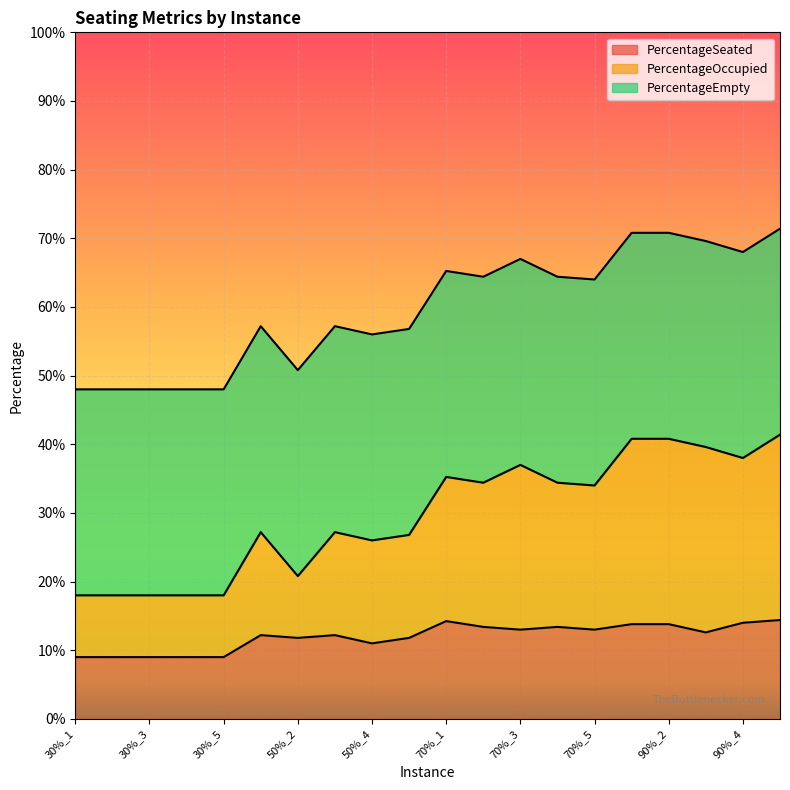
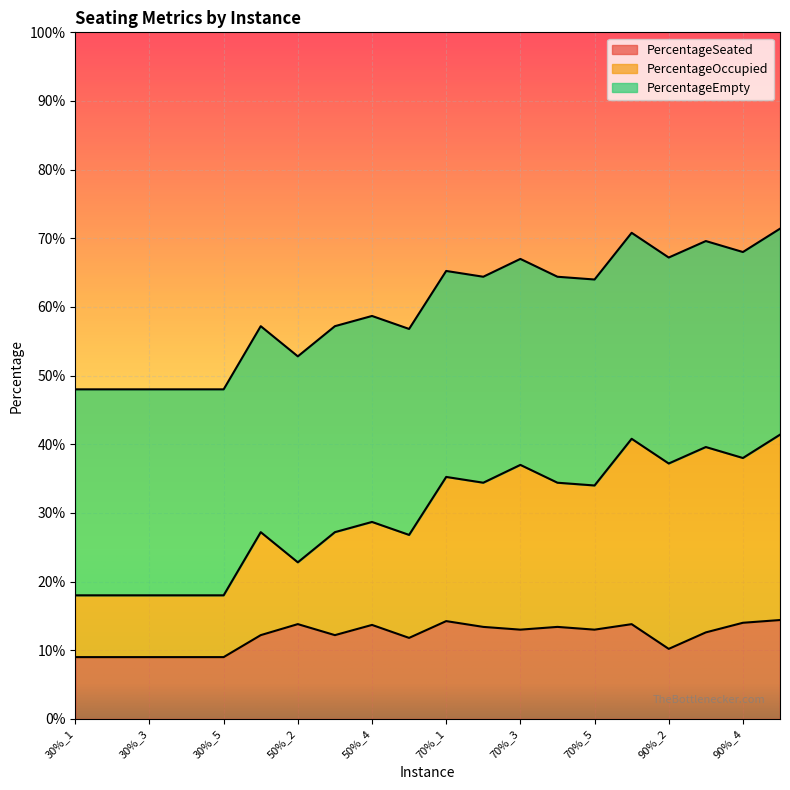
  {
    "PercentageSeated": {
      "30%_1": "9%",
      "30%_3": "9%",
      "30%_5": "9%",
-     "50%_2": "12%",
-     "50%_4": "11%",
+     "50%_2": "14%",
+     "50%_4": "14%",
      "70%_1": "14%",
      "70%_3": "13%",
      "70%_5": "13%",
-     "90%_2": "14%",
+     "90%_2": "10%",
      "90%_4": "14%"
    },
    "PercentageOccupied": {
      "30%_1": "9%",
      "30%_3": "9%",
      "30%_5": "9%",
      "50%_2": "9%",
      "50%_4": "15%",
      "70%_1": "21%",
      "70%_3": "24%",
      "70%_5": "21%",
      "90%_2": "27%",
      "90%_4": "24%"
    },
    "PercentageEmpty": {
      "30%_1": "30%",
      "30%_3": "30%",
      "30%_5": "30%",
      "50%_2": "30%",
      "50%_4": "30%",
      "70%_1": "30%",
      "70%_3": "30%",
      "70%_5": "30%",
      "90%_2": "30%",
      "90%_4": "30%"
    }
  }
